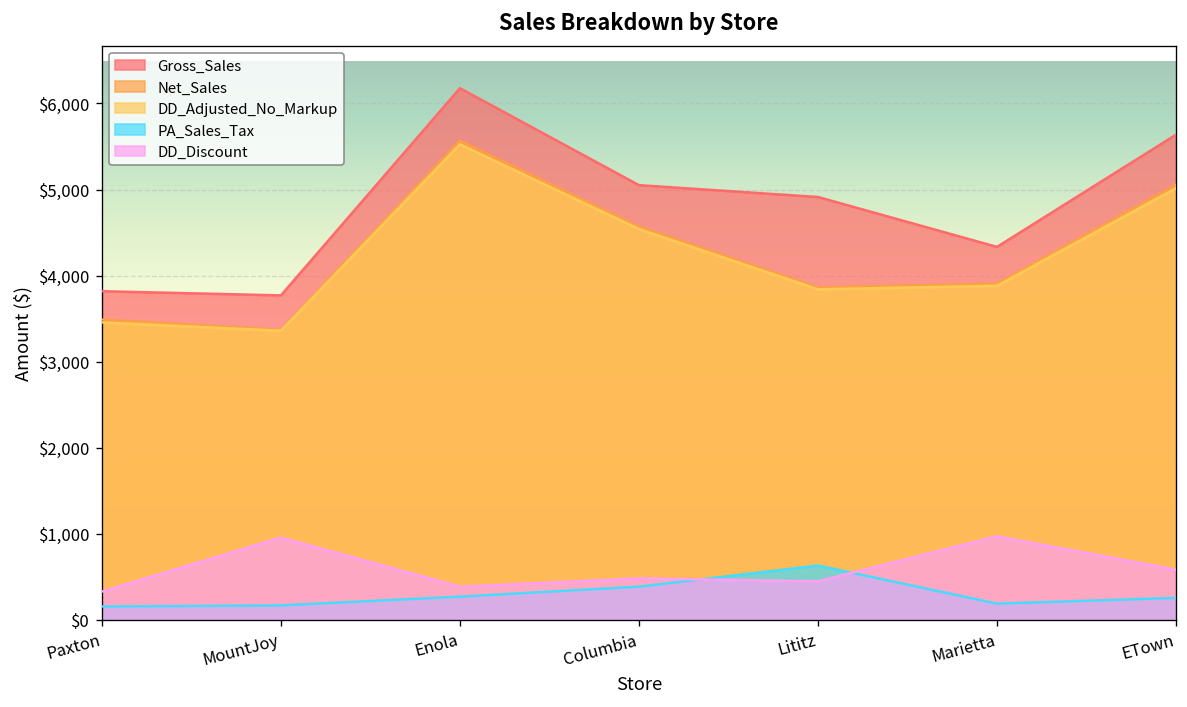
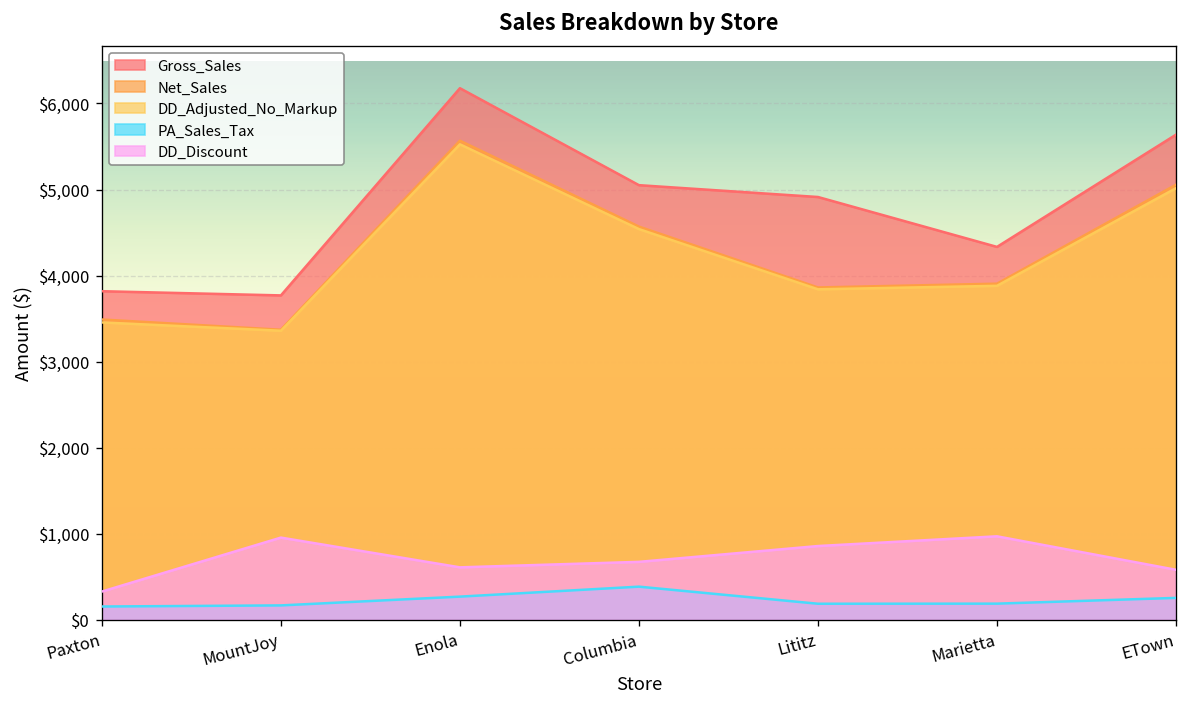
  {
    "Gross_Sales": {
      "Paxton": "$3,800",
      "MountJoy": "$3,800",
      "Enola": "$6,200",
      "Columbia": "$5,100",
      "Lititz": "$4,900",
      "Marietta": "$4,300",
      "ETown": "$5,600"
    },
    "PA_Sales_Tax": {
      "Paxton": "$200",
      "MountJoy": "$200",
      "Enola": "$300",
      "Columbia": "$400",
-     "Lititz": "$600",
+     "Lititz": "$200",
      "Marietta": "$200",
      "ETown": "$300"
    },
    "DD_Discount": {
      "Paxton": "$300",
      "MountJoy": "$1,000",
-     "Enola": "$400",
-     "Columbia": "$500",
-     "Lititz": "$400",
+     "Enola": "$600",
+     "Columbia": "$700",
+     "Lititz": "$900",
      "Marietta": "$1,000",
      "ETown": "$600"
    }
  }
